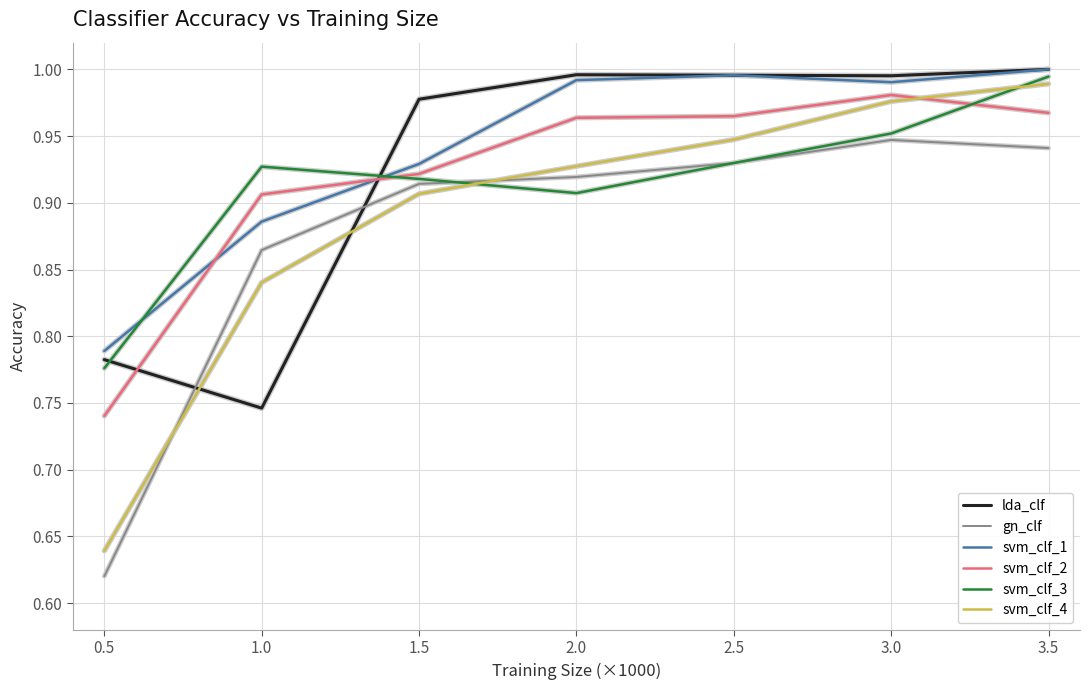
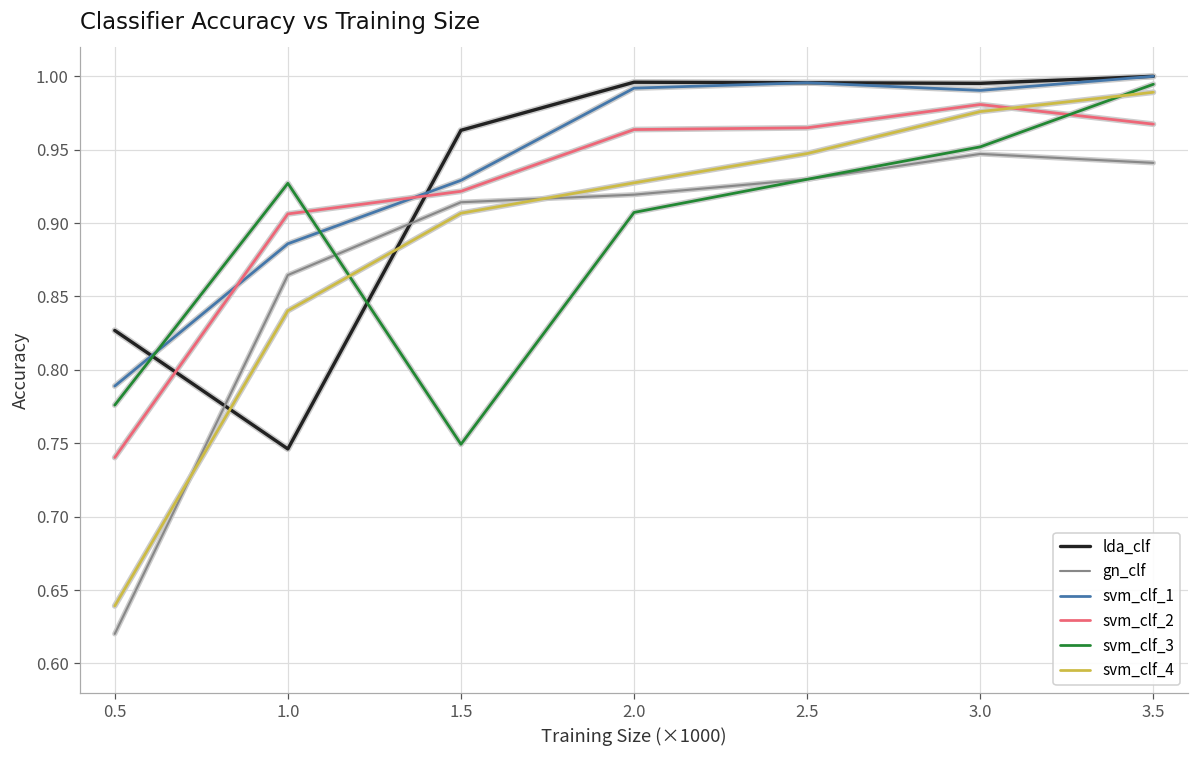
  {
    "lda_clf": {
-     "0.5": 0.782,
+     "0.5": 0.827,
      "1.0": 0.746,
-     "1.5": 0.978,
+     "1.5": 0.963,
      "2.0": 0.996,
      "3.0": 0.995
    },
    "gn_clf": {
      "0.5": 0.620,
      "1.0": 0.865,
      "1.5": 0.914,
      "2.0": 0.919,
      "3.0": 0.947,
      "3.5": 0.941
    },
    "svm_clf_1": {
      "0.5": 0.789,
      "1.0": 0.886,
      "1.5": 0.929,
      "2.0": 0.992,
      "3.0": 0.990
    },
    "svm_clf_2": {
      "0.5": 0.740,
      "1.0": 0.906,
      "1.5": 0.922,
      "2.0": 0.964,
      "2.5": 0.965,
      "3.0": 0.981,
      "3.5": 0.967
    },
    "svm_clf_3": {
      "0.5": 0.776,
      "1.0": 0.927,
-     "1.5": 0.918,
+     "1.5": 0.749,
      "2.0": 0.907,
      "3.0": 0.952,
      "3.5": 0.995
    },
    "svm_clf_4": {
      "0.5": 0.639,
      "1.0": 0.840,
      "1.5": 0.907,
      "2.0": 0.927,
      "2.5": 0.947,
      "3.0": 0.976,
      "3.5": 0.989
    }
  }
